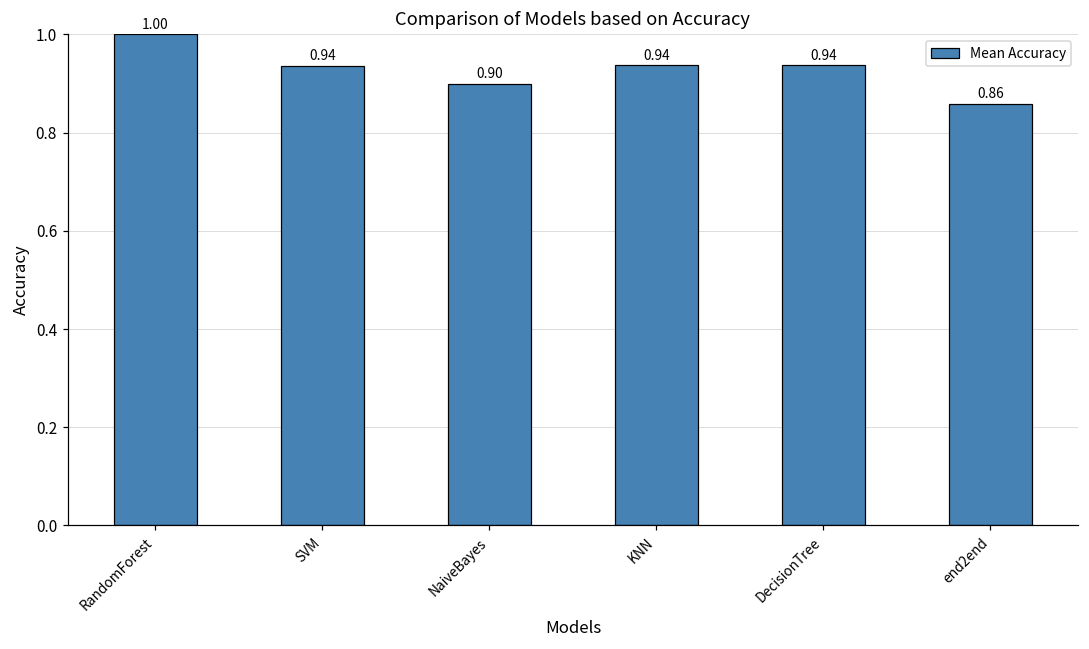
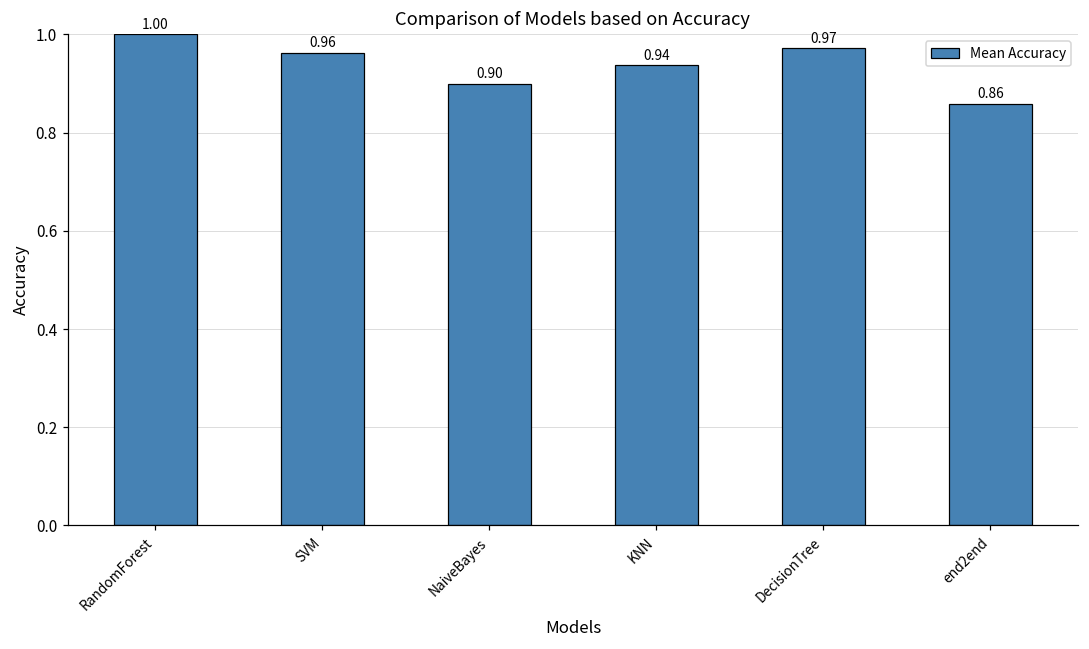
  {
    "RandomForest": 1.00,
-   "SVM": 0.94,
+   "SVM": 0.96,
    "NaiveBayes": 0.90,
    "KNN": 0.94,
-   "DecisionTree": 0.94,
+   "DecisionTree": 0.97,
    "end2end": 0.86
  }
